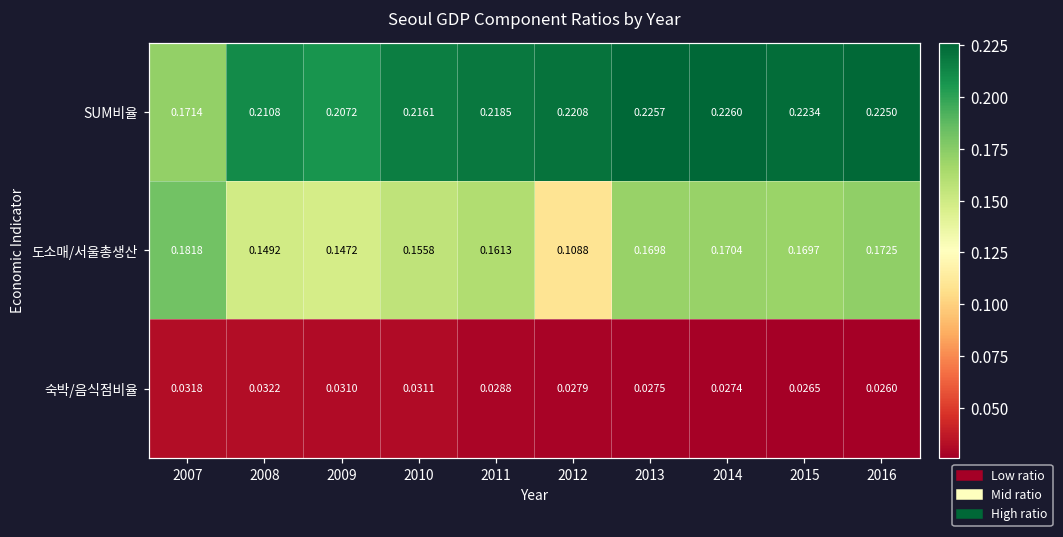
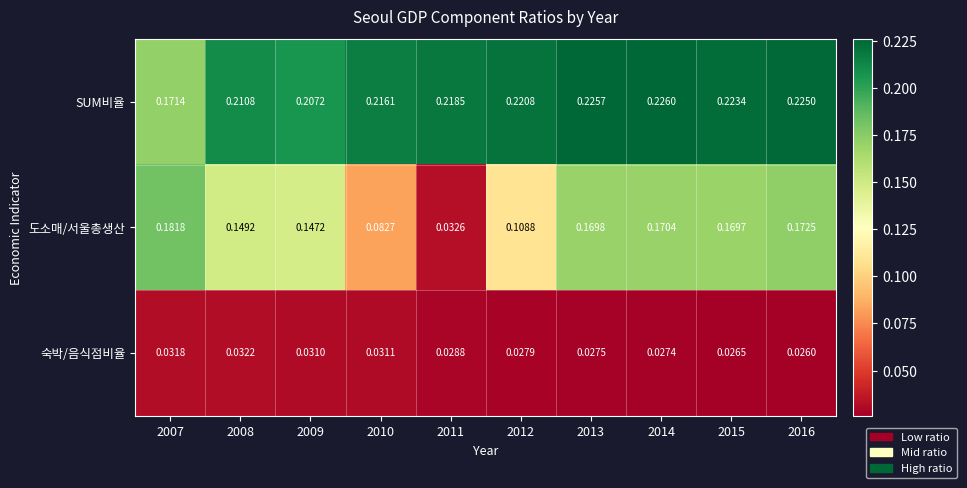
  {
    "SUM비율": {
      "2007": 0.1714,
      "2008": 0.2108,
      "2009": 0.2072,
      "2010": 0.2161,
      "2011": 0.2185,
      "2012": 0.2208,
      "2013": 0.2257,
      "2014": 0.2260,
      "2015": 0.2234,
      "2016": 0.2250
    },
    "도소매/서울총생산": {
      "2007": 0.1818,
      "2008": 0.1492,
      "2009": 0.1472,
-     "2010": 0.1558,
-     "2011": 0.1613,
+     "2010": 0.0827,
+     "2011": 0.0326,
      "2012": 0.1088,
      "2013": 0.1698,
      "2014": 0.1704,
      "2015": 0.1697,
      "2016": 0.1725
    },
    "숙박/음식점비율": {
      "2007": 0.0318,
      "2008": 0.0322,
      "2009": 0.0310,
      "2010": 0.0311,
      "2011": 0.0288,
      "2012": 0.0279,
      "2013": 0.0275,
      "2014": 0.0274,
      "2015": 0.0265,
      "2016": 0.0260
    }
  }
